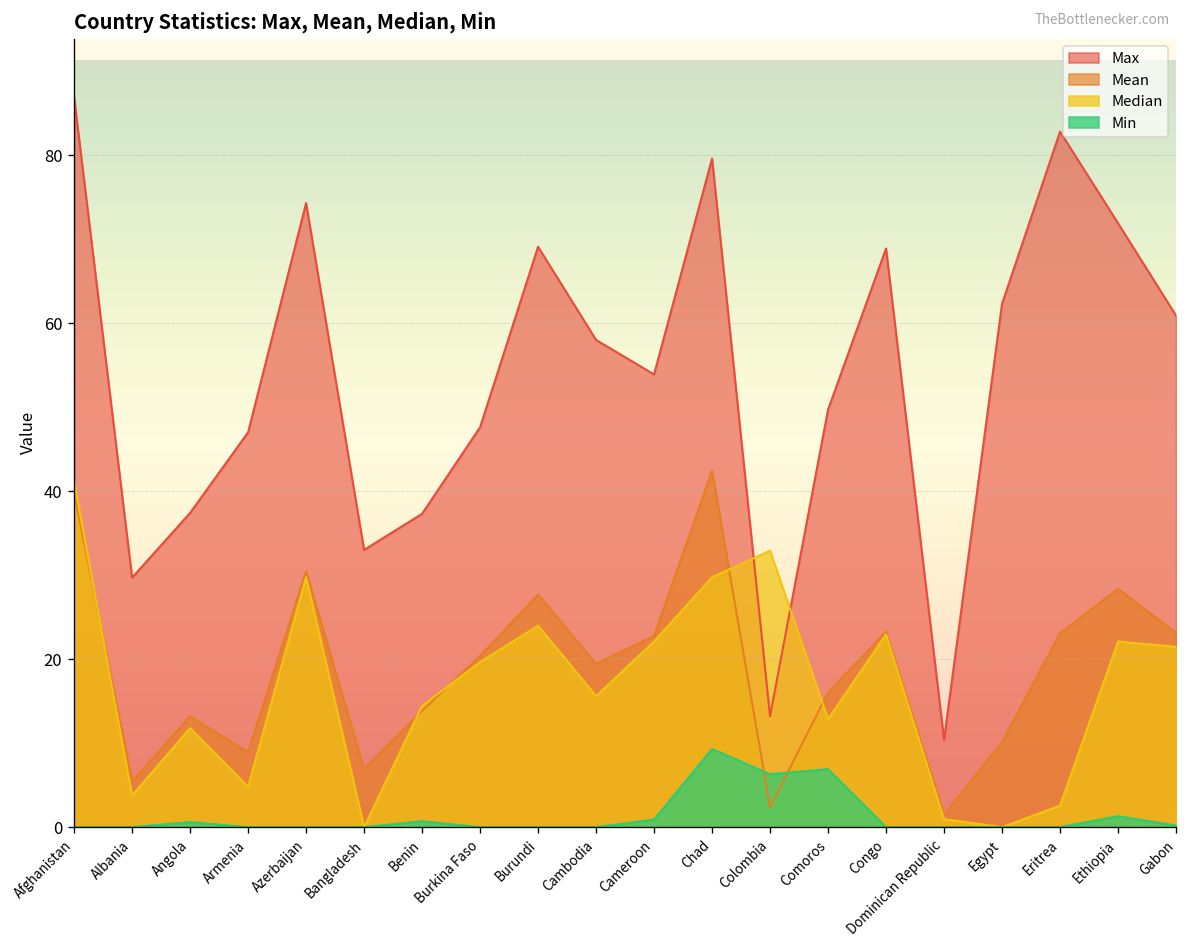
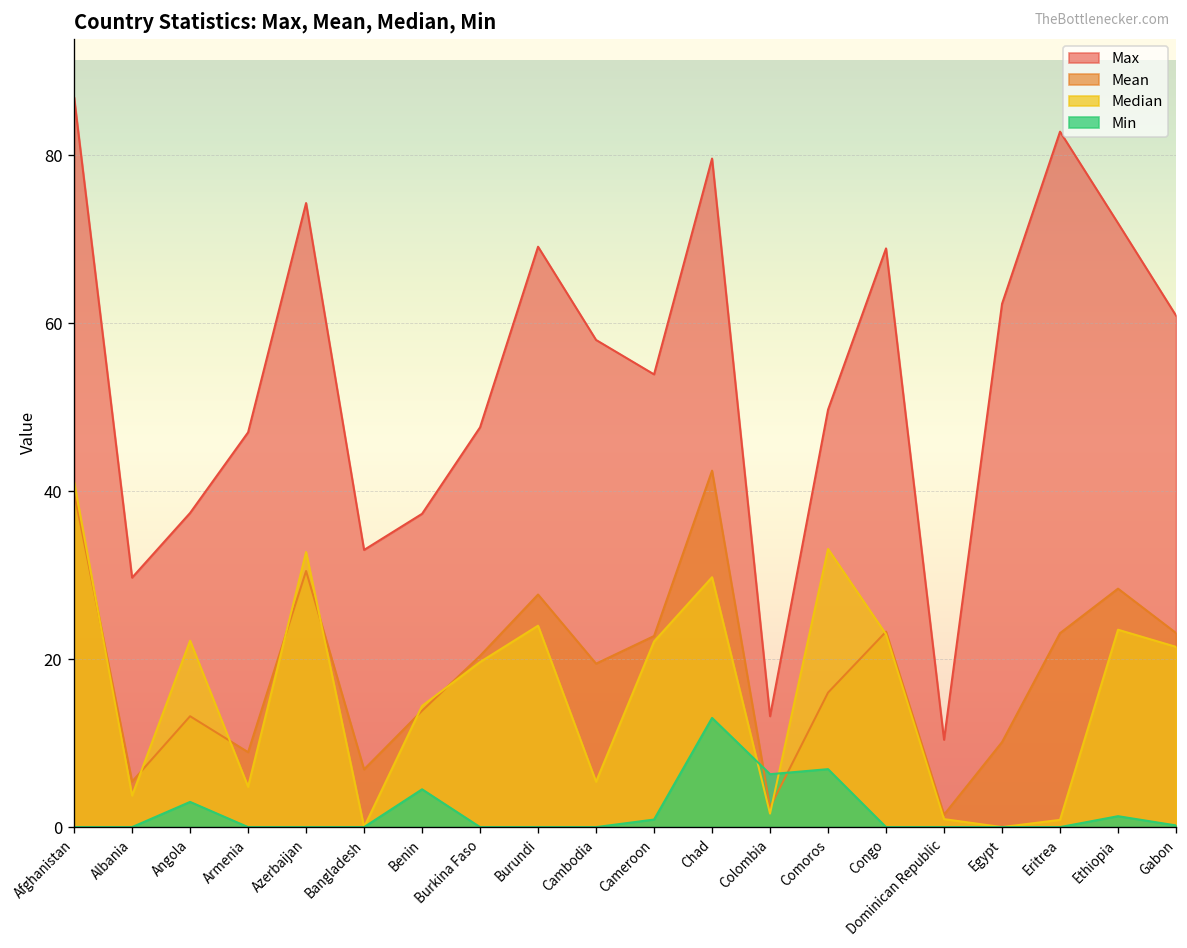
  {
    "Median": {
      "Afghanistan": 41,
      "Albania": 4,
-     "Angola": 12,
+     "Angola": 22,
      "Armenia": 5,
-     "Azerbaijan": 30,
+     "Azerbaijan": 33,
      "Benin": 14,
      "Burkina Faso": 20,
      "Burundi": 24,
-     "Cambodia": 16,
+     "Cambodia": 5,
      "Cameroon": 22,
      "Chad": 30,
-     "Colombia": 33,
-     "Comoros": 13,
+     "Colombia": 2,
+     "Comoros": 33,
      "Dominican Republic": 1,
-     "Eritrea": 3,
-     "Ethiopia": 22,
+     "Eritrea": 1,
+     "Ethiopia": 24,
      "Gabon": 21
    },
    "Min": {
      "Afghanistan": 0,
      "Albania": 0,
-     "Angola": 1,
+     "Angola": 3,
      "Armenia": 0,
      "Azerbaijan": 0,
-     "Benin": 1,
+     "Benin": 5,
      "Burkina Faso": 0,
      "Burundi": 0,
      "Cambodia": 0,
      "Cameroon": 1,
-     "Chad": 9,
+     "Chad": 13,
      "Colombia": 6,
      "Comoros": 7,
      "Congo": 0,
      "Dominican Republic": 0,
      "Eritrea": 0,
      "Ethiopia": 1,
      "Gabon": 0
    }
  }
